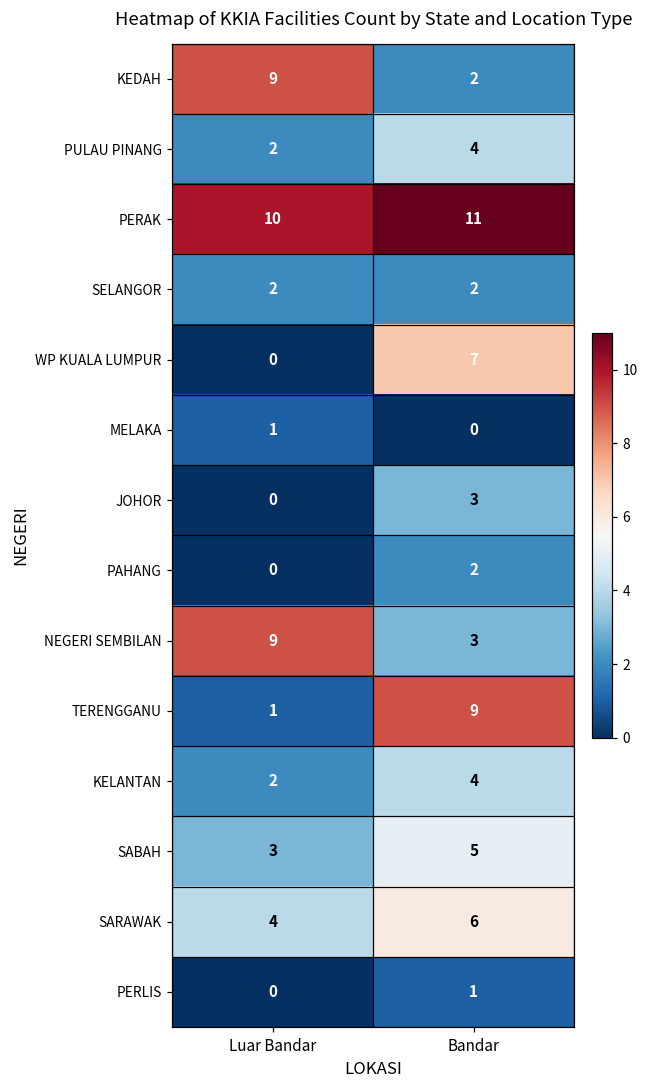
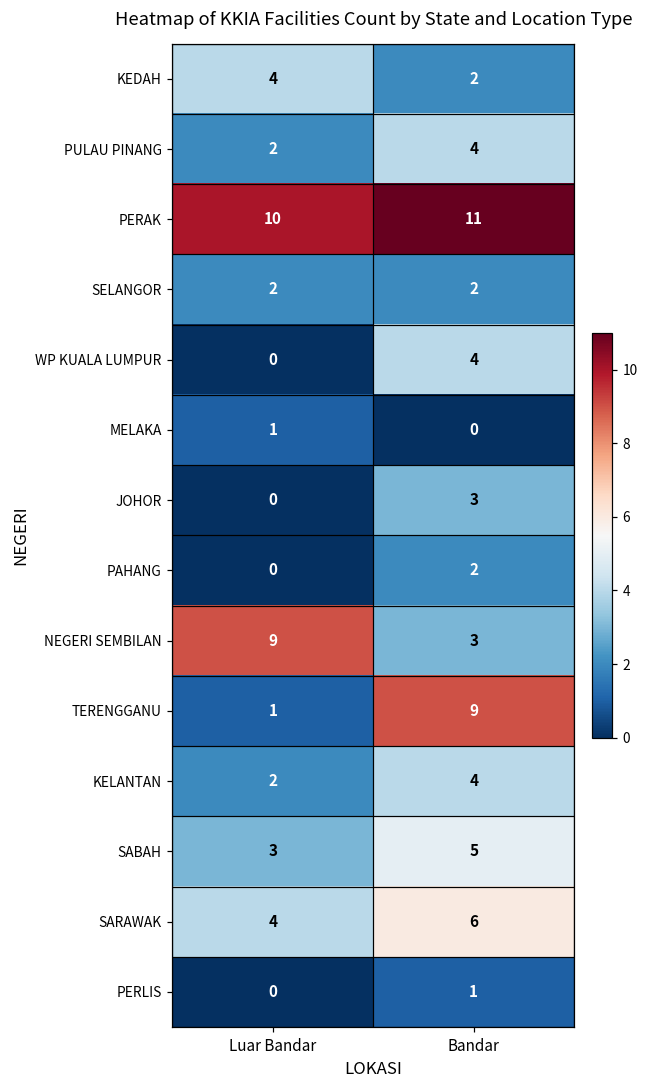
  {
    "KEDAH": {
-     "Luar Bandar": 9,
+     "Luar Bandar": 4,
      "Bandar": 2
    },
    "PULAU PINANG": {
      "Luar Bandar": 2,
      "Bandar": 4
    },
    "PERAK": {
      "Luar Bandar": 10,
      "Bandar": 11
    },
    "SELANGOR": {
      "Luar Bandar": 2,
      "Bandar": 2
    },
    "WP KUALA LUMPUR": {
      "Luar Bandar": 0,
-     "Bandar": 7
+     "Bandar": 4
    },
    "MELAKA": {
      "Luar Bandar": 1,
      "Bandar": 0
    },
    "JOHOR": {
      "Luar Bandar": 0,
      "Bandar": 3
    },
    "PAHANG": {
      "Luar Bandar": 0,
      "Bandar": 2
    },
    "NEGERI SEMBILAN": {
      "Luar Bandar": 9,
      "Bandar": 3
    },
    "TERENGGANU": {
      "Luar Bandar": 1,
      "Bandar": 9
    },
    "KELANTAN": {
      "Luar Bandar": 2,
      "Bandar": 4
    },
    "SABAH": {
      "Luar Bandar": 3,
      "Bandar": 5
    },
    "SARAWAK": {
      "Luar Bandar": 4,
      "Bandar": 6
    },
    "PERLIS": {
      "Luar Bandar": 0,
      "Bandar": 1
    }
  }
